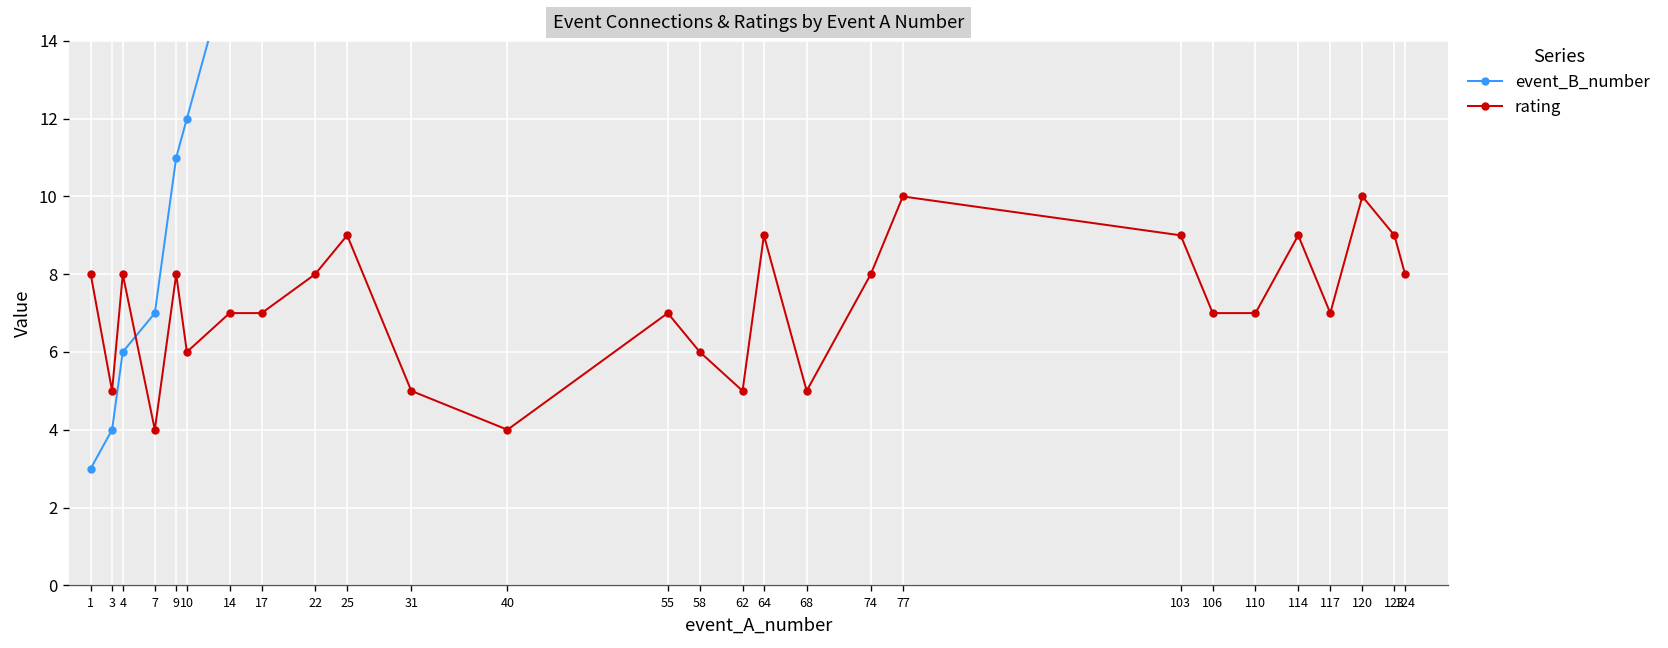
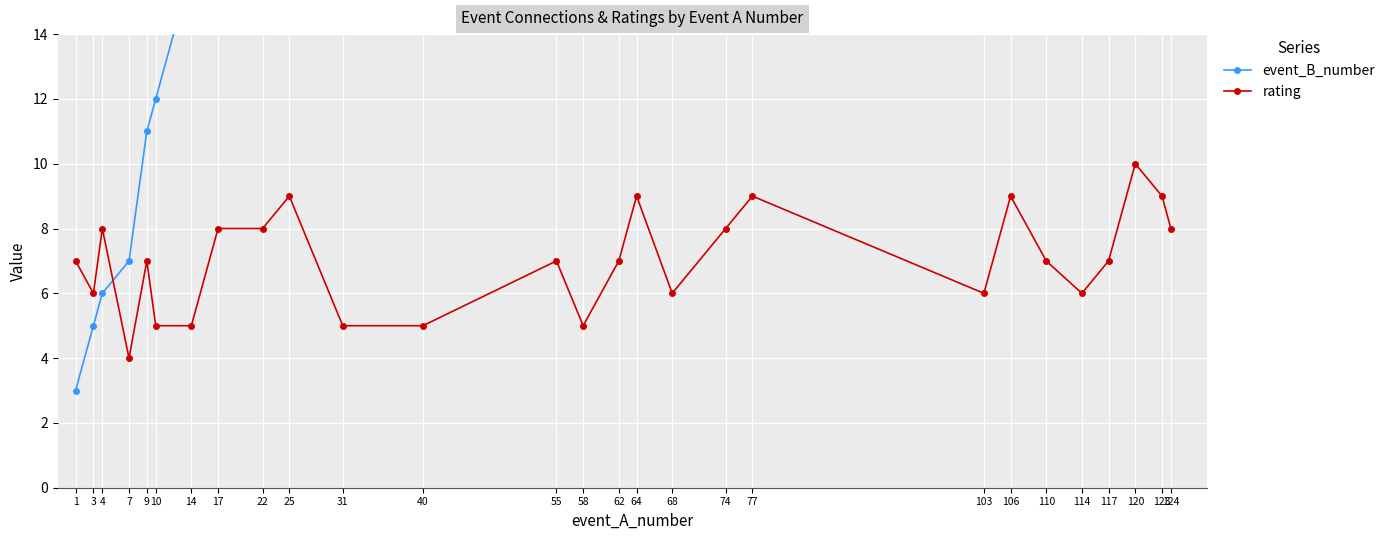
  {
    "event_B_number": {
      "1": 3,
-     "3": 4,
+     "3": 5,
      "4": 6,
      "7": 7,
      "9": 11,
      "10": 12
    },
    "rating": {
-     "1": 8,
-     "3": 5,
+     "1": 7,
+     "3": 6,
      "4": 8,
      "7": 4,
-     "9": 8,
-     "10": 6,
-     "14": 7,
-     "17": 7,
+     "9": 7,
+     "10": 5,
+     "14": 5,
+     "17": 8,
      "22": 8,
      "25": 9,
      "31": 5,
-     "40": 4,
+     "40": 5,
      "55": 7,
-     "58": 6,
-     "62": 5,
+     "58": 5,
+     "62": 7,
      "64": 9,
-     "68": 5,
+     "68": 6,
      "74": 8,
-     "77": 10,
-     "103": 9,
-     "106": 7,
+     "77": 9,
+     "103": 6,
+     "106": 9,
      "110": 7,
-     "114": 9,
+     "114": 6,
      "117": 7,
      "120": 10
    }
  }
